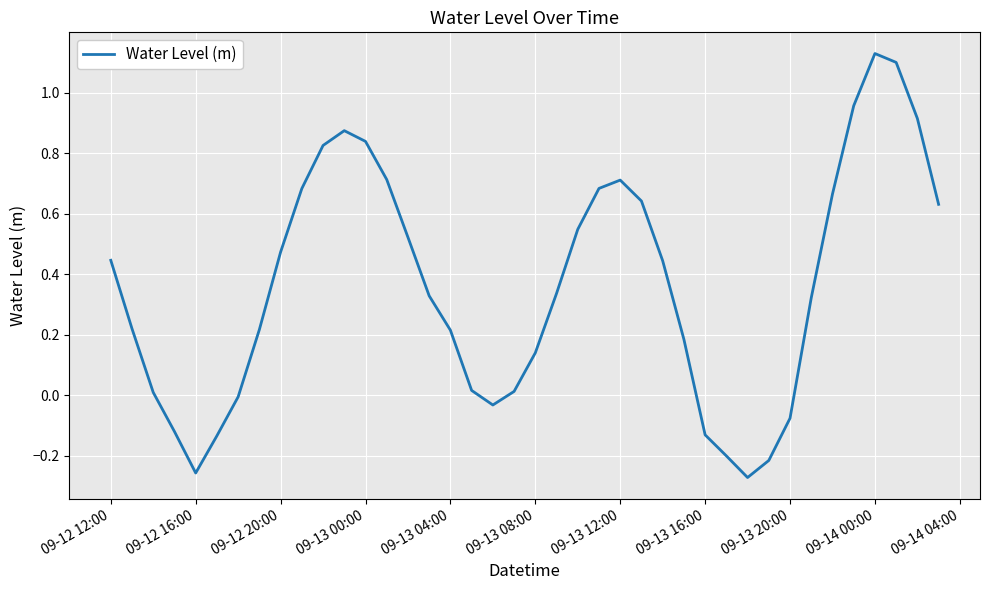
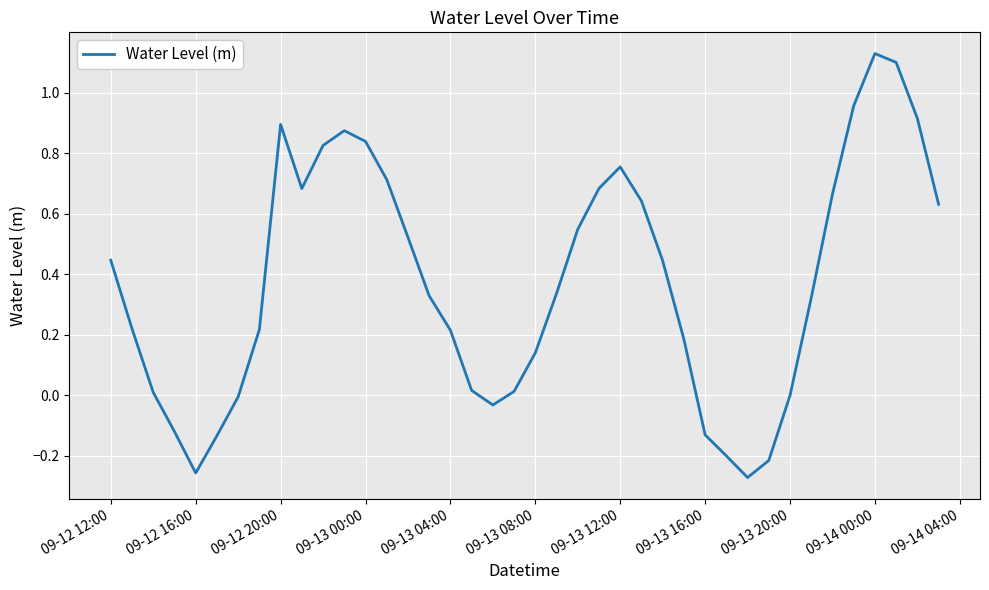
  {
    "09-12 12:00": 0.45,
    "09-12 16:00": -0.26,
-   "09-12 20:00": 0.47,
+   "09-12 20:00": 0.89,
    "09-13 00:00": 0.84,
    "09-13 04:00": 0.21,
    "09-13 08:00": 0.14,
-   "09-13 12:00": 0.71,
+   "09-13 12:00": 0.75,
    "09-13 16:00": -0.13,
-   "09-13 20:00": -0.08,
+   "09-13 20:00": 0.00,
    "09-14 00:00": 1.13
  }
